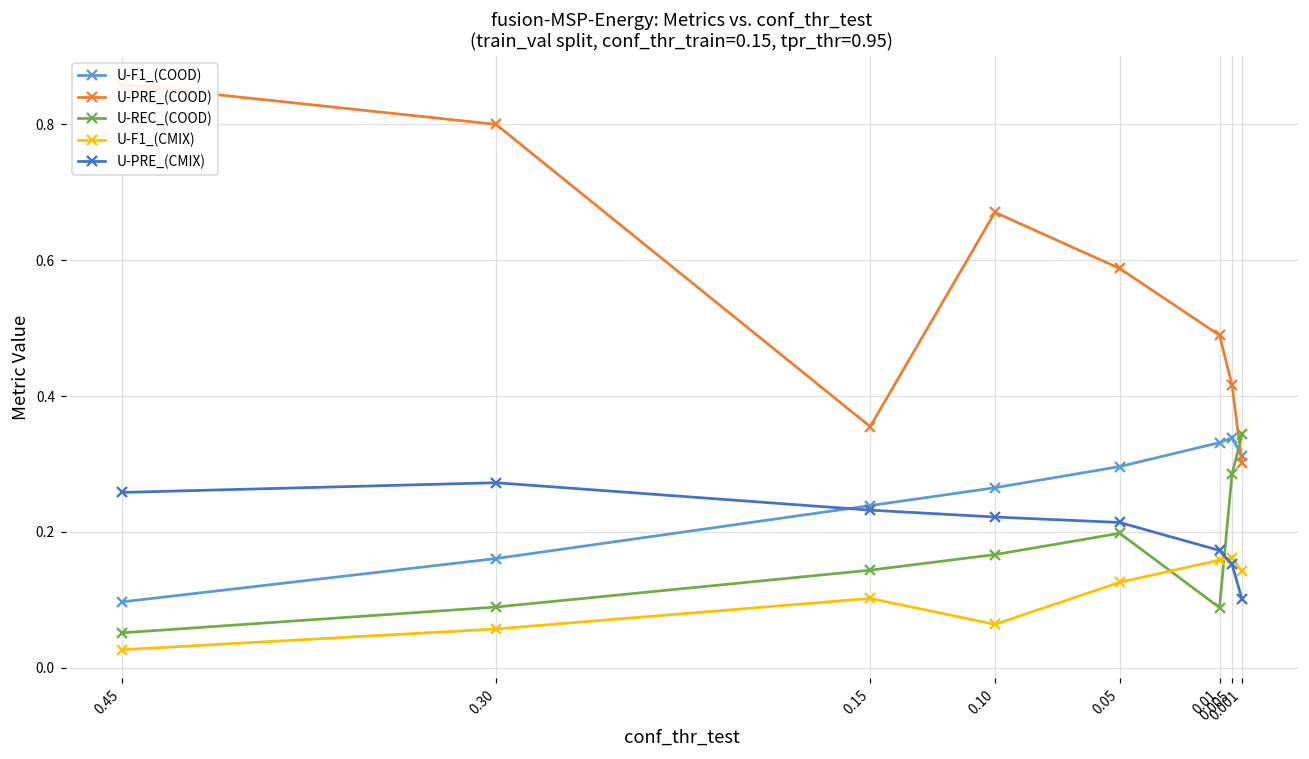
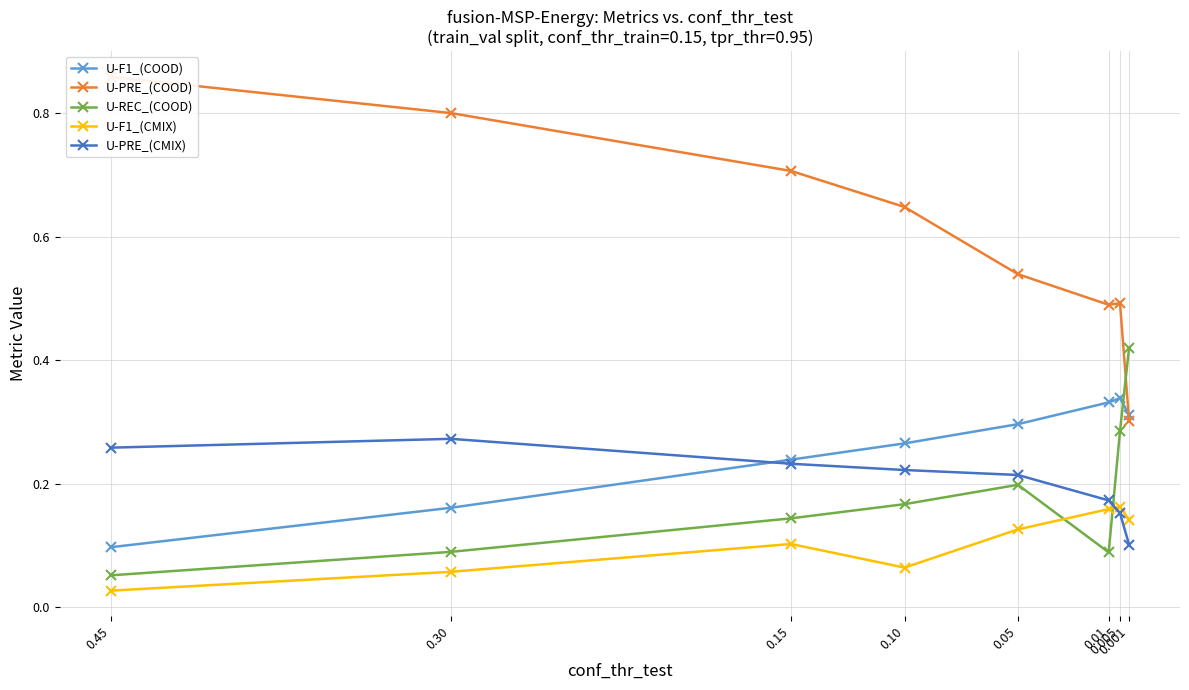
  {
    "U-PRE_(COOD)": {
      "0.30": 0.80,
-     "0.15": 0.35,
-     "0.10": 0.67,
-     "0.05": 0.59,
+     "0.15": 0.71,
+     "0.10": 0.65,
+     "0.05": 0.54,
      "0.01": 0.49,
-     "0.005": 0.42,
+     "0.005": 0.49,
      "0.001": 0.30
    },
    "U-REC_(COOD)": {
      "0.45": 0.05,
      "0.30": 0.09,
      "0.15": 0.14,
      "0.10": 0.17,
      "0.05": 0.20,
      "0.01": 0.09,
      "0.005": 0.28,
-     "0.001": 0.34
+     "0.001": 0.42
    },
    "U-F1_(CMIX)": {
      "0.45": 0.03,
      "0.30": 0.06,
      "0.15": 0.10,
      "0.10": 0.06,
      "0.05": 0.13,
      "0.01": 0.16,
      "0.005": 0.16,
      "0.001": 0.14
    }
  }
